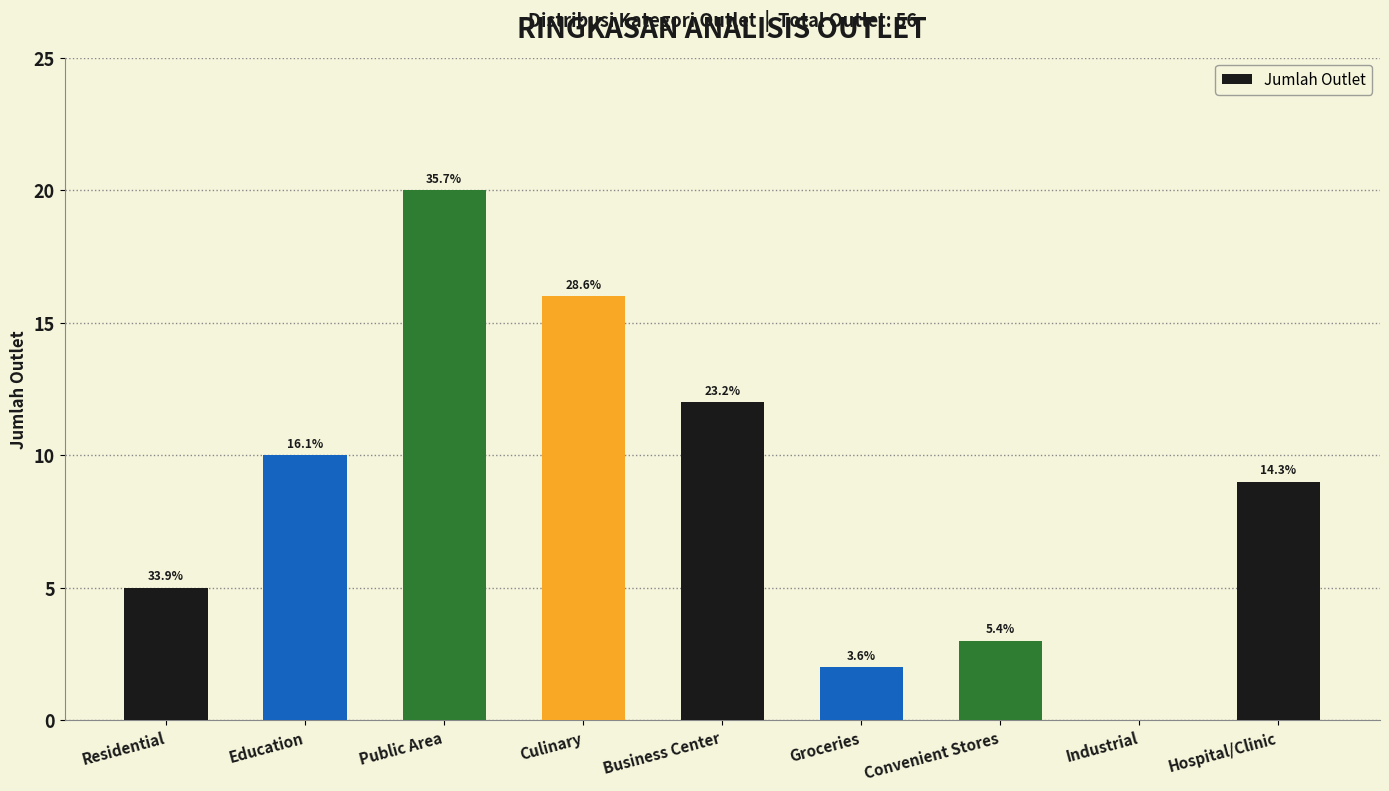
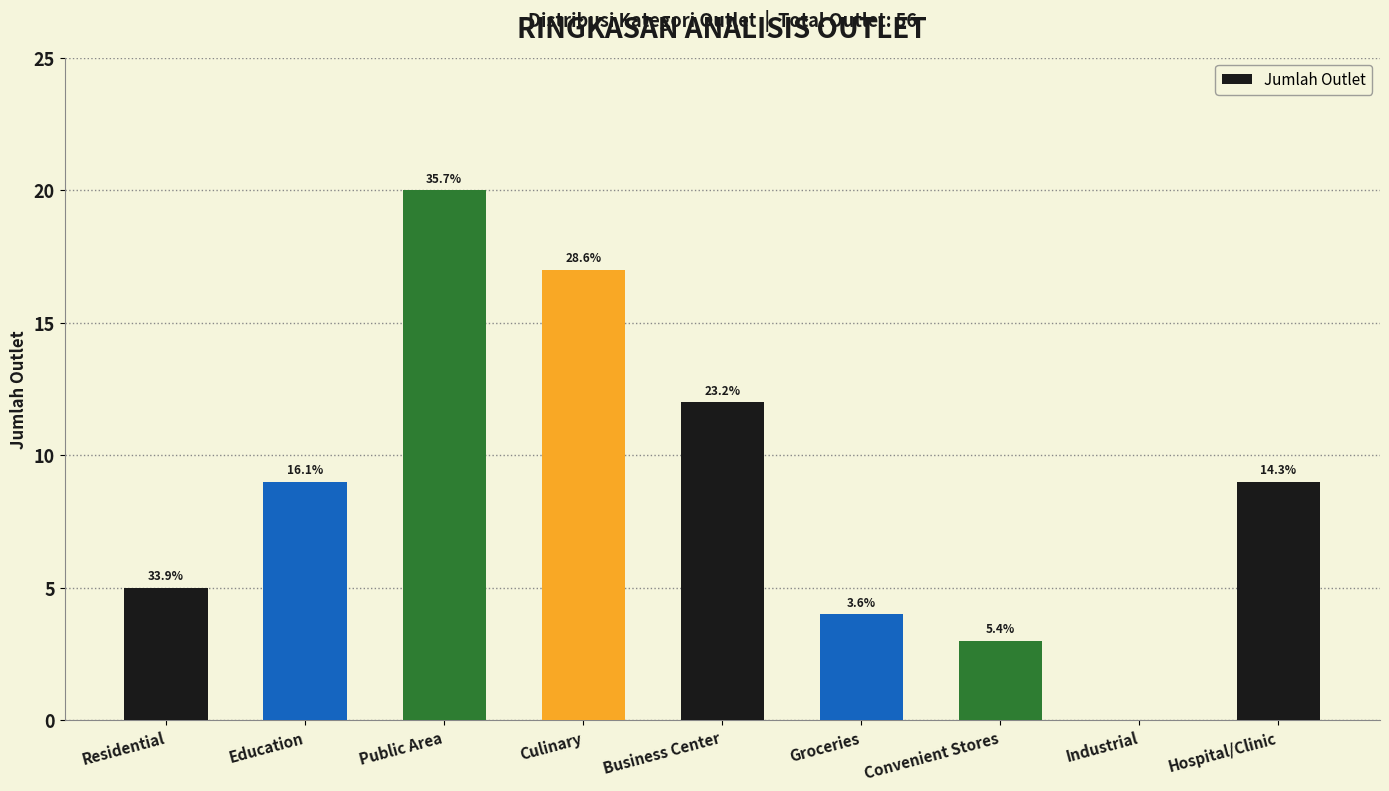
  {
-   "Education": 10,
-   "Culinary": 16,
-   "Groceries": 2,
+   "Education": 9,
+   "Culinary": 17,
+   "Groceries": 4,
    "Industrial": 0
  }
